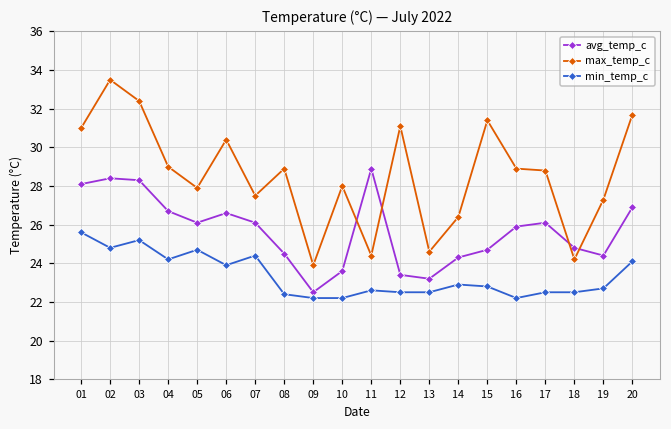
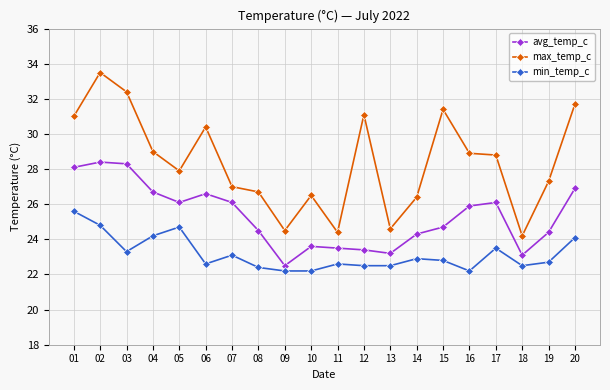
  {
    "avg_temp_c": {
      "01": 28.1,
      "02": 28.4,
      "03": 28.3,
      "04": 26.7,
      "05": 26.1,
      "06": 26.6,
      "07": 26.1,
      "08": 24.5,
      "09": 22.5,
      "10": 23.6,
-     "11": 28.9,
+     "11": 23.5,
      "12": 23.4,
      "13": 23.2,
      "14": 24.3,
      "15": 24.7,
      "16": 25.9,
      "17": 26.1,
-     "18": 24.8,
+     "18": 23.1,
      "19": 24.4,
      "20": 26.9
    },
    "max_temp_c": {
      "01": 31.0,
      "02": 33.5,
      "03": 32.4,
      "04": 29.0,
      "05": 27.9,
      "06": 30.4,
-     "07": 27.5,
-     "08": 28.9,
-     "09": 23.9,
-     "10": 28.0,
+     "07": 27.0,
+     "08": 26.7,
+     "09": 24.5,
+     "10": 26.5,
      "11": 24.4,
      "12": 31.1,
      "13": 24.6,
      "14": 26.4,
      "15": 31.4,
      "16": 28.9,
      "17": 28.8,
      "18": 24.2,
      "19": 27.3,
      "20": 31.7
    },
    "min_temp_c": {
      "01": 25.6,
      "02": 24.8,
-     "03": 25.2,
+     "03": 23.3,
      "04": 24.2,
      "05": 24.7,
-     "06": 23.9,
-     "07": 24.4,
+     "06": 22.6,
+     "07": 23.1,
      "08": 22.4,
      "09": 22.2,
      "10": 22.2,
      "11": 22.6,
      "12": 22.5,
      "13": 22.5,
      "14": 22.9,
      "15": 22.8,
      "16": 22.2,
-     "17": 22.5,
+     "17": 23.5,
      "18": 22.5,
      "19": 22.7,
      "20": 24.1
    }
  }
